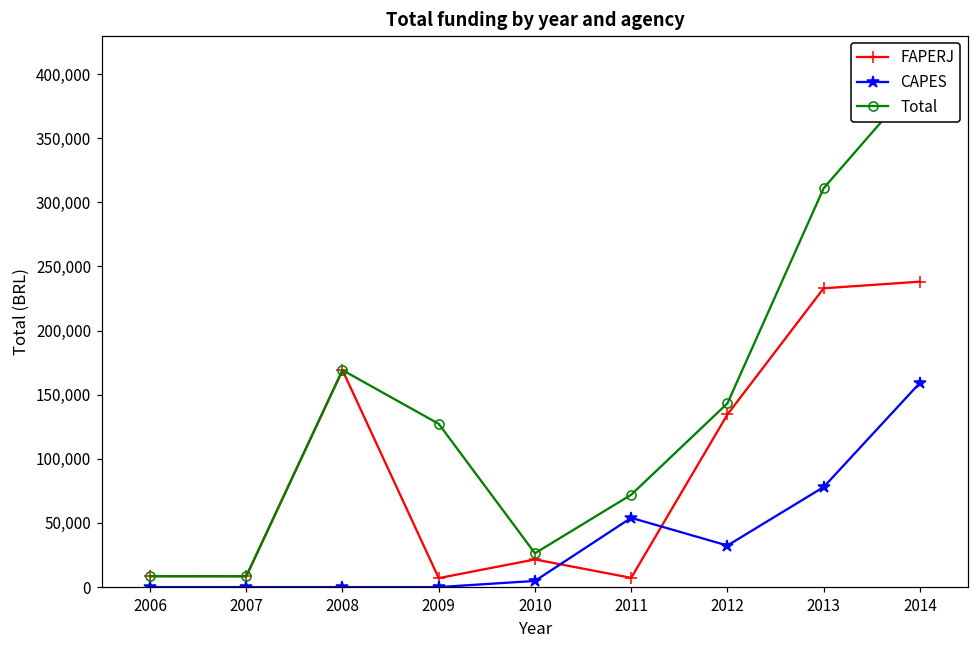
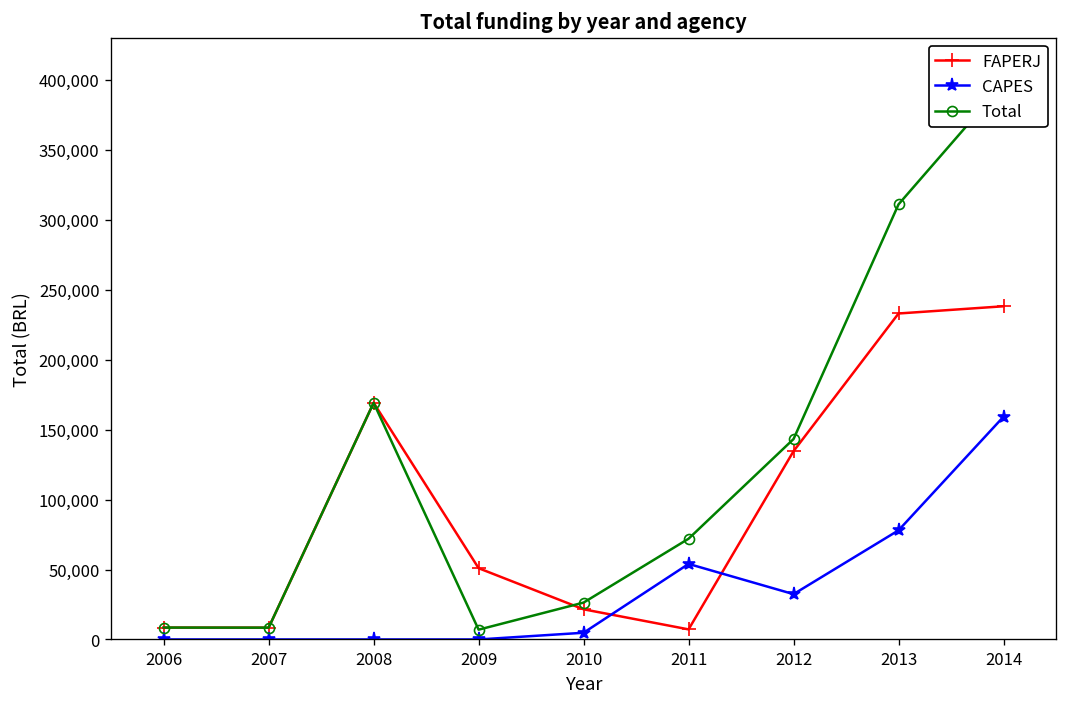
  {
    "FAPERJ": {
-     "2009": "7,000",
+     "2009": "51,000",
      "2010": "22,000",
      "2011": "7,000",
      "2012": "135,000",
      "2013": "233,000",
      "2014": "238,000"
    },
    "CAPES": {
      "2006": "0",
      "2007": "0",
      "2008": "0",
      "2009": "0",
      "2010": "5,000",
      "2011": "54,000",
      "2012": "32,000",
      "2013": "78,000",
      "2014": "159,000"
    },
    "Total": {
-     "2009": "127,000",
+     "2009": "7,000",
      "2010": "26,000",
      "2011": "72,000",
      "2012": "143,000",
      "2013": "311,000"
    }
  }
